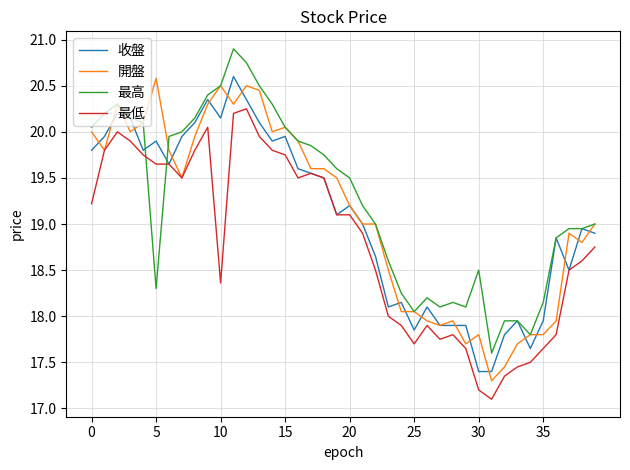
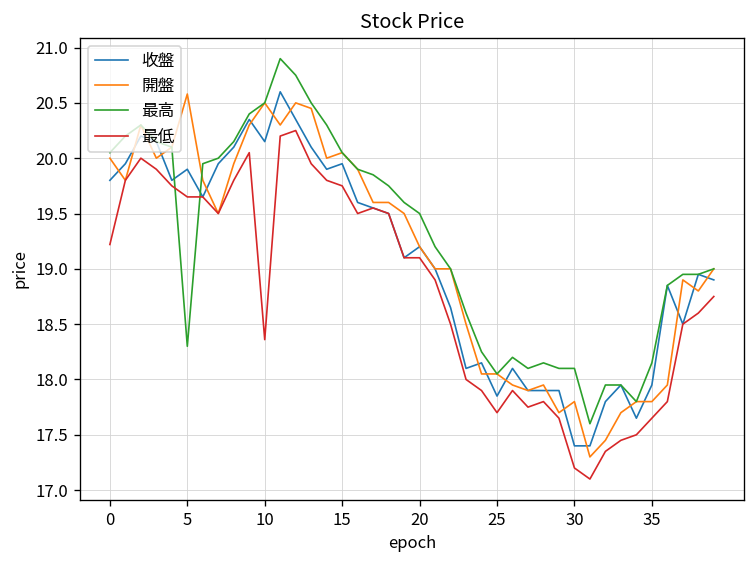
  {
    "收盤": {
      "0": 19.8,
      "5": 19.9,
      "10": 20.2,
      "15": 20.0,
      "25": 17.9,
      "30": 17.4,
      "35": 18.0
    },
    "開盤": {
      "0": 20.0,
      "5": 20.6,
      "30": 17.8,
      "35": 17.8
    },
    "最高": {
      "0": 20.1,
      "5": 18.3,
      "20": 19.5,
-     "30": 18.5,
+     "30": 18.1,
      "35": 18.2
    },
    "最低": {
      "0": 19.2,
      "5": 19.7,
      "10": 18.4,
      "15": 19.8,
      "20": 19.1,
      "25": 17.7,
      "30": 17.2,
      "35": 17.7
    }
  }
